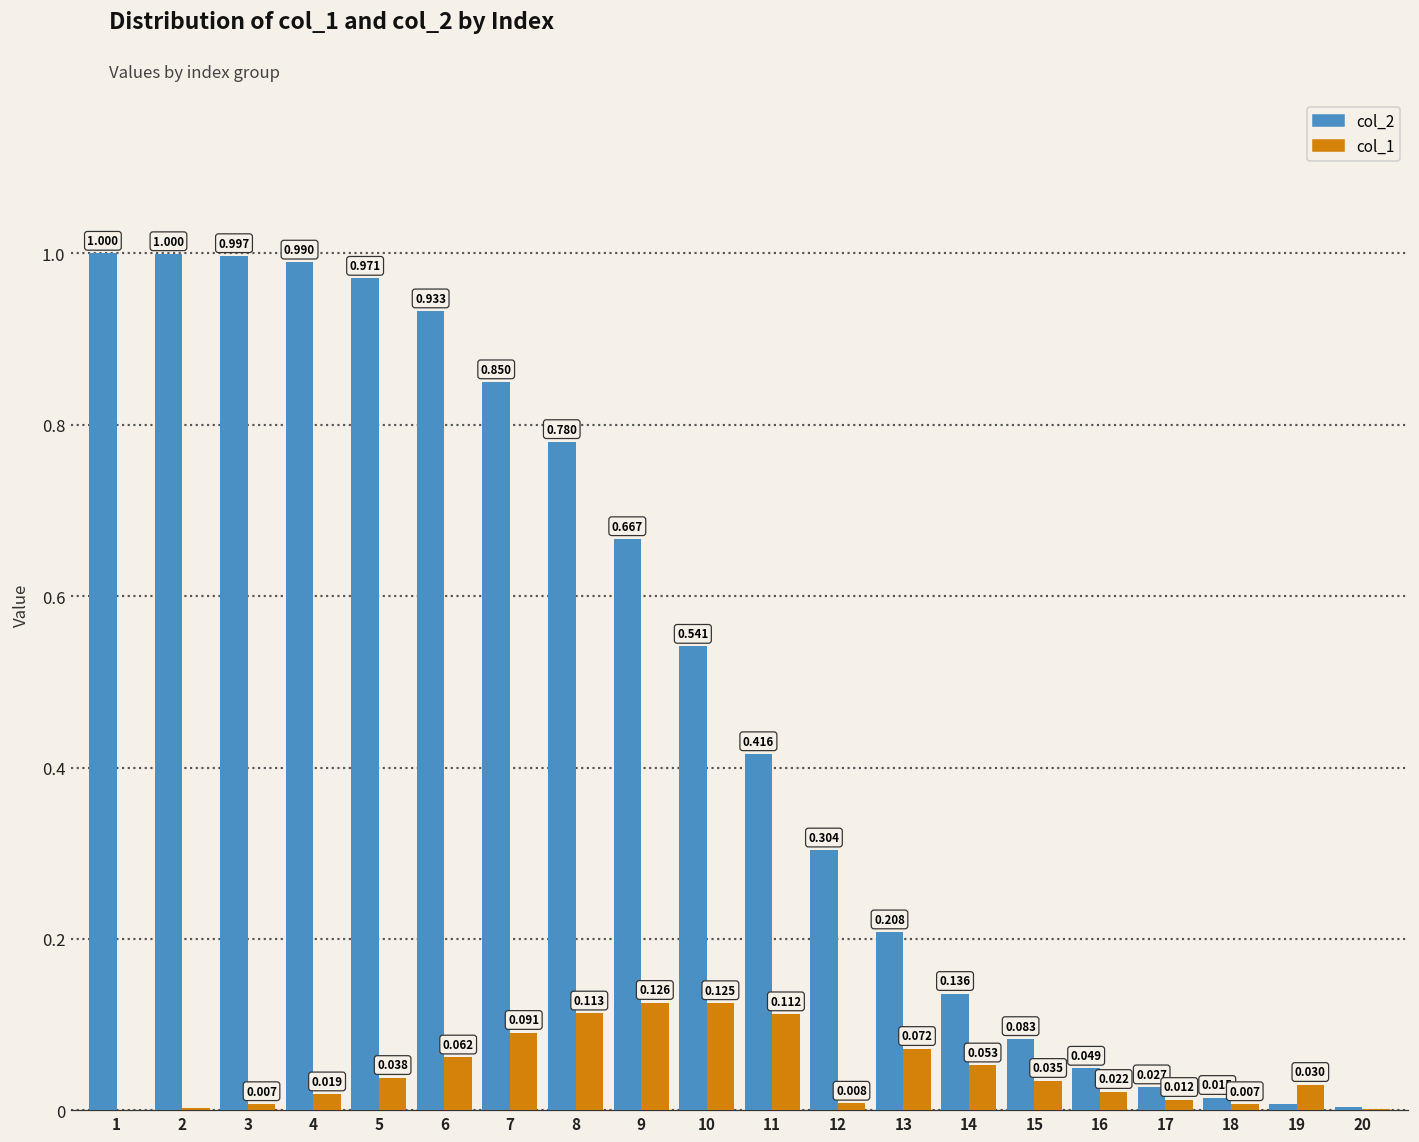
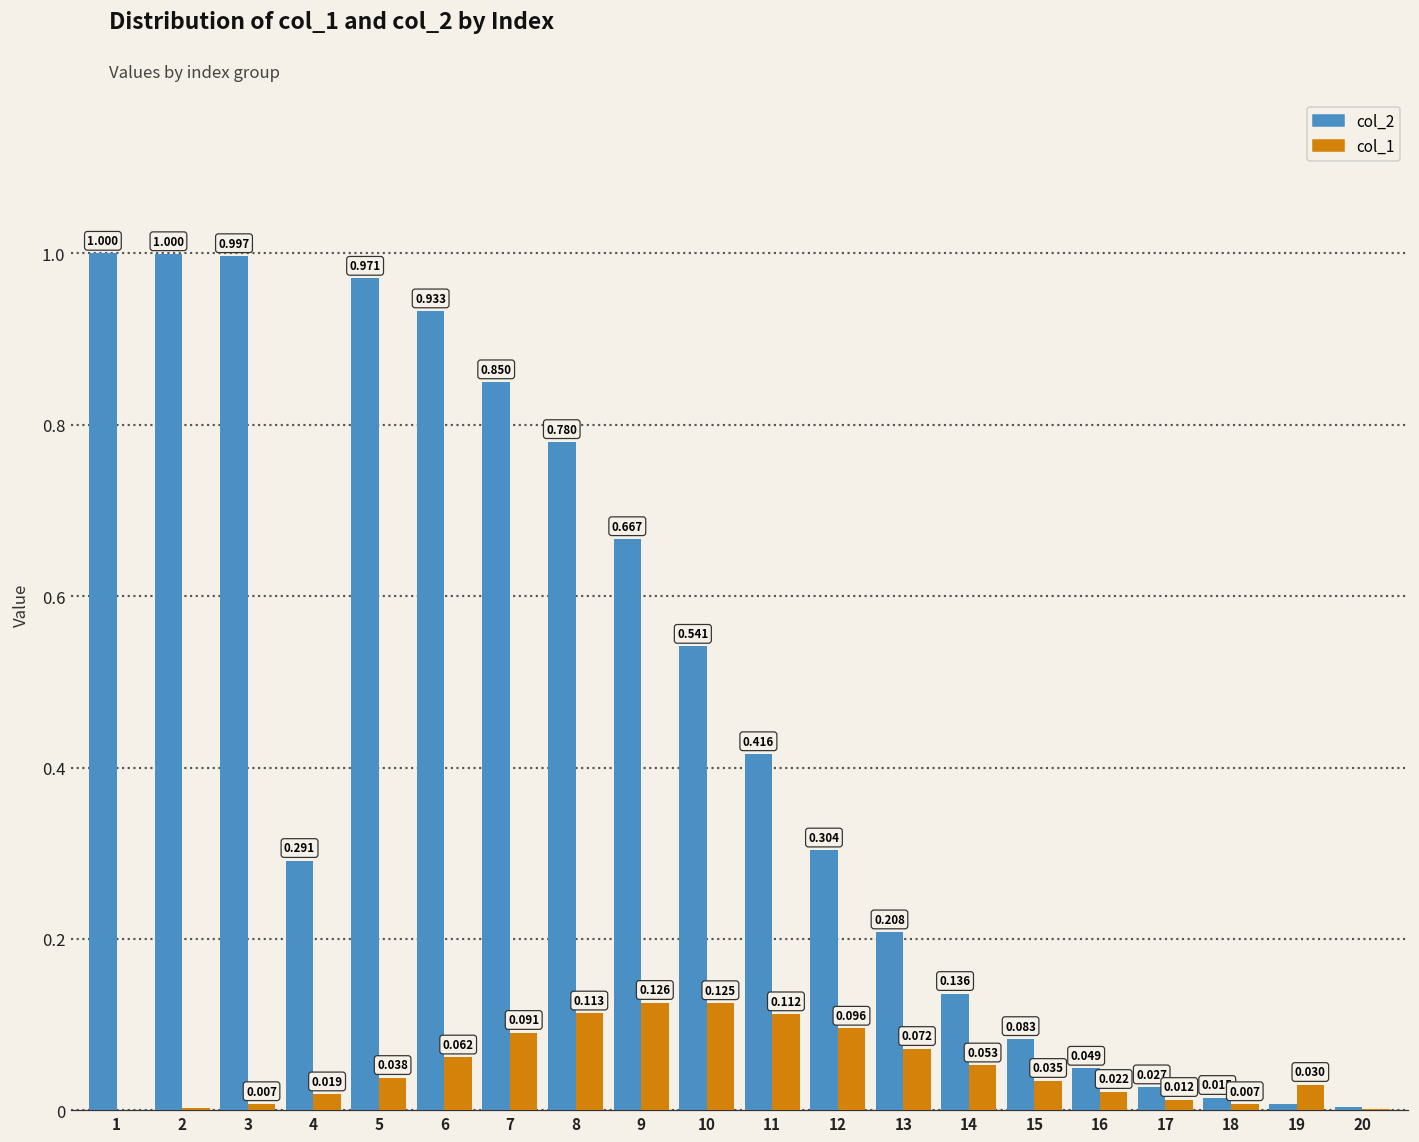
  {
    "col_2": {
-     "4": 0.990
+     "4": 0.291
    },
    "col_1": {
-     "12": 0.008
+     "12": 0.096
    }
  }
